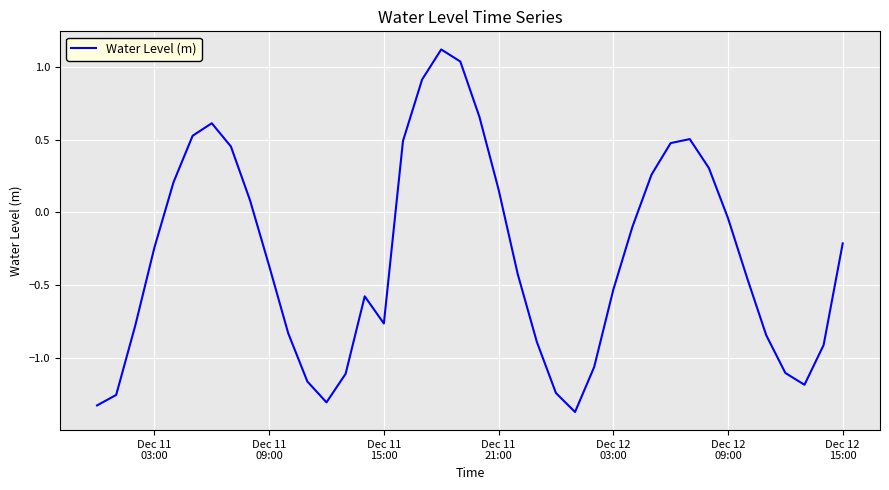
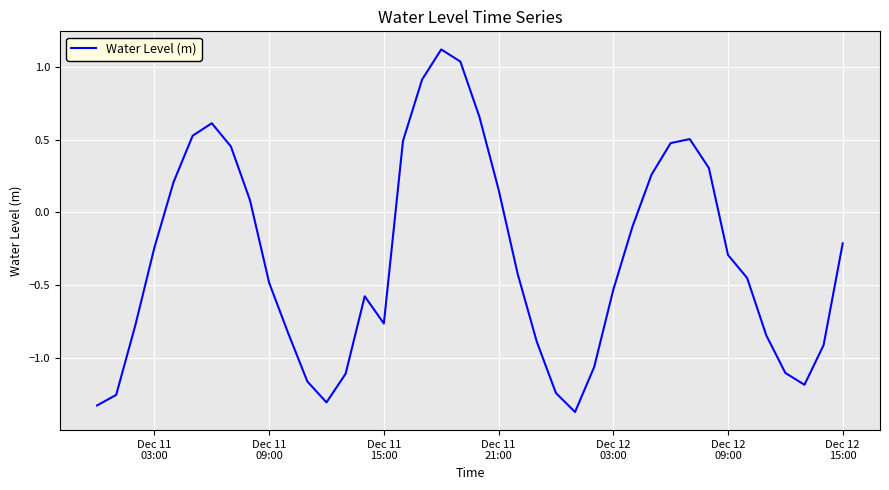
  {
    "Dec 11 03:00": -0.24,
-   "Dec 11 09:00": -0.37,
+   "Dec 11 09:00": -0.48,
    "Dec 11 15:00": -0.76,
    "Dec 11 21:00": 0.16,
    "Dec 12 03:00": -0.53,
-   "Dec 12 09:00": -0.04,
+   "Dec 12 09:00": -0.29,
    "Dec 12 15:00": -0.21
  }
